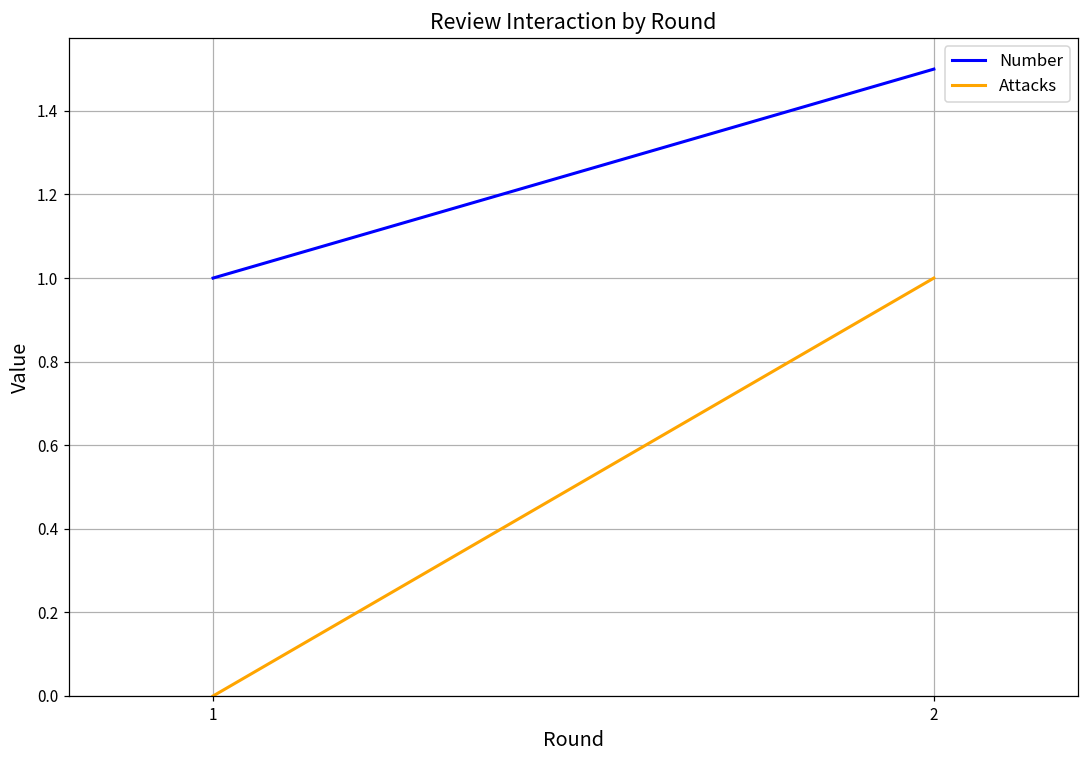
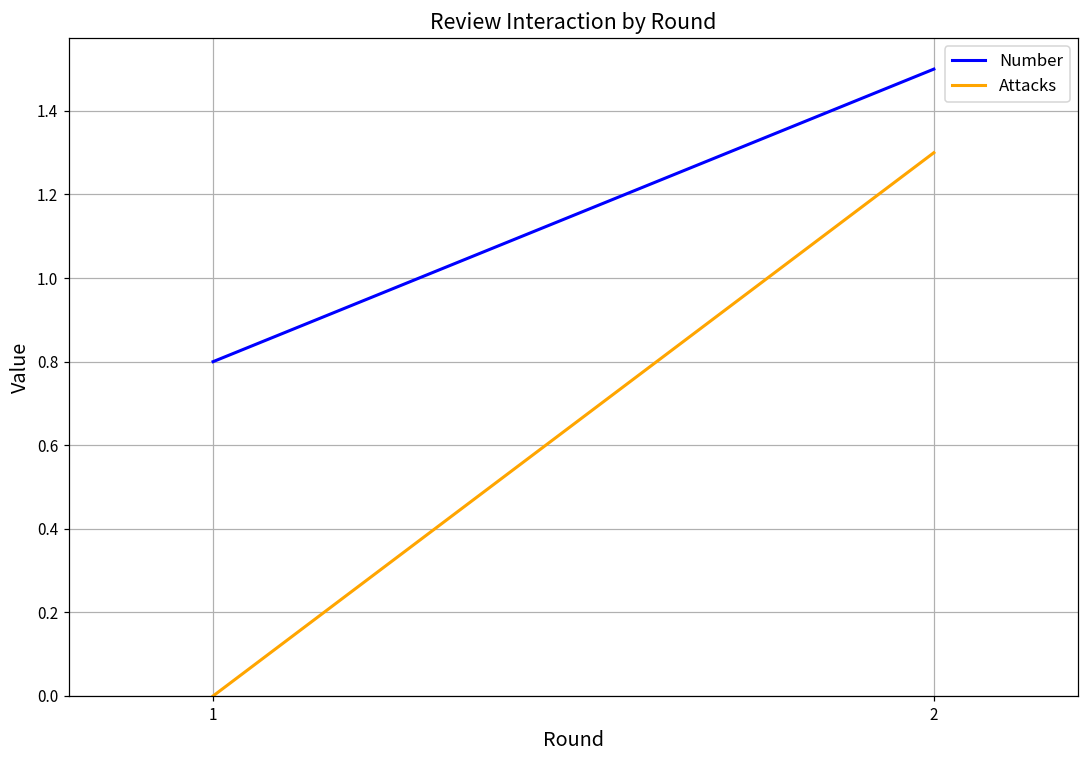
  {
    "Number": {
-     "1": 1.0,
+     "1": 0.8,
      "2": 1.5
    },
    "Attacks": {
      "1": 0.0,
-     "2": 1.0
+     "2": 1.3
    }
  }
